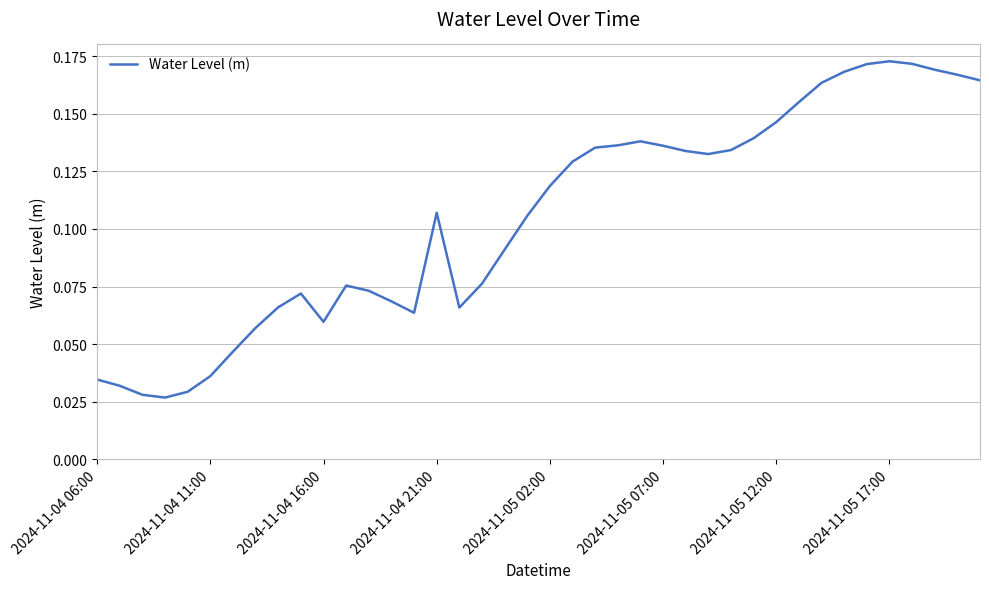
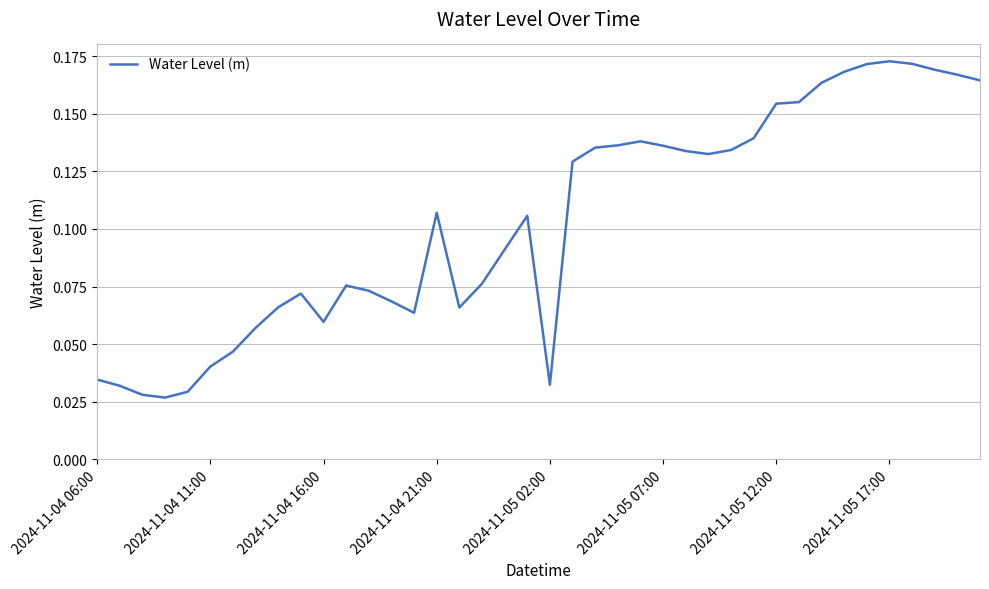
  {
    "2024-11-04 06:00": 0.035,
-   "2024-11-04 11:00": 0.036,
+   "2024-11-04 11:00": 0.040,
    "2024-11-04 16:00": 0.060,
    "2024-11-04 21:00": 0.107,
-   "2024-11-05 02:00": 0.119,
+   "2024-11-05 02:00": 0.032,
    "2024-11-05 07:00": 0.136,
-   "2024-11-05 12:00": 0.146,
+   "2024-11-05 12:00": 0.154,
    "2024-11-05 17:00": 0.173
  }
